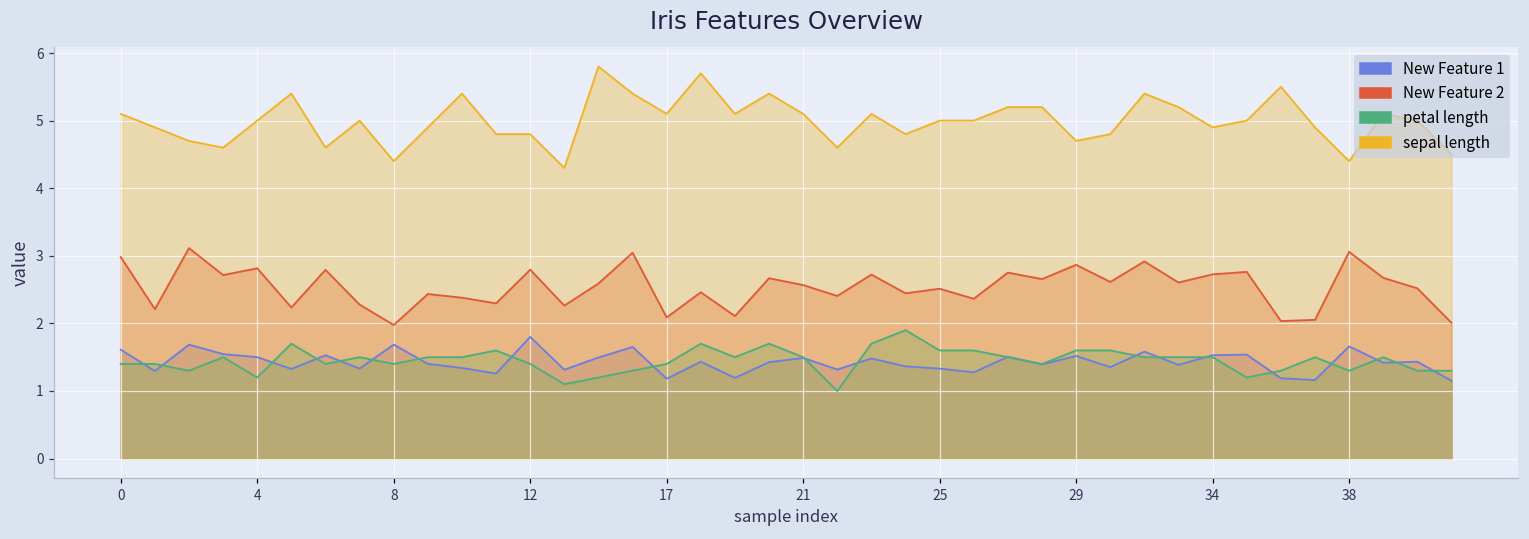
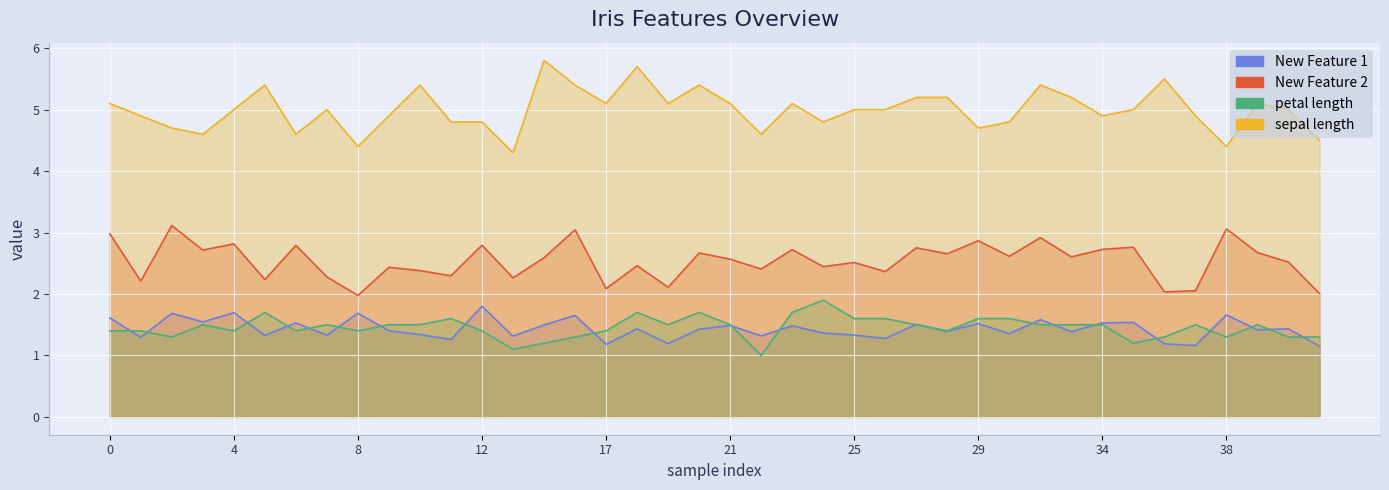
  {
    "New Feature 1": {
      "0": 1.6,
-     "4": 1.5,
+     "4": 1.7,
      "8": 1.7,
      "12": 1.8
    },
    "petal length": {
      "0": 1.4,
-     "4": 1.2,
+     "4": 1.4,
      "8": 1.4,
      "12": 1.4
    }
  }
